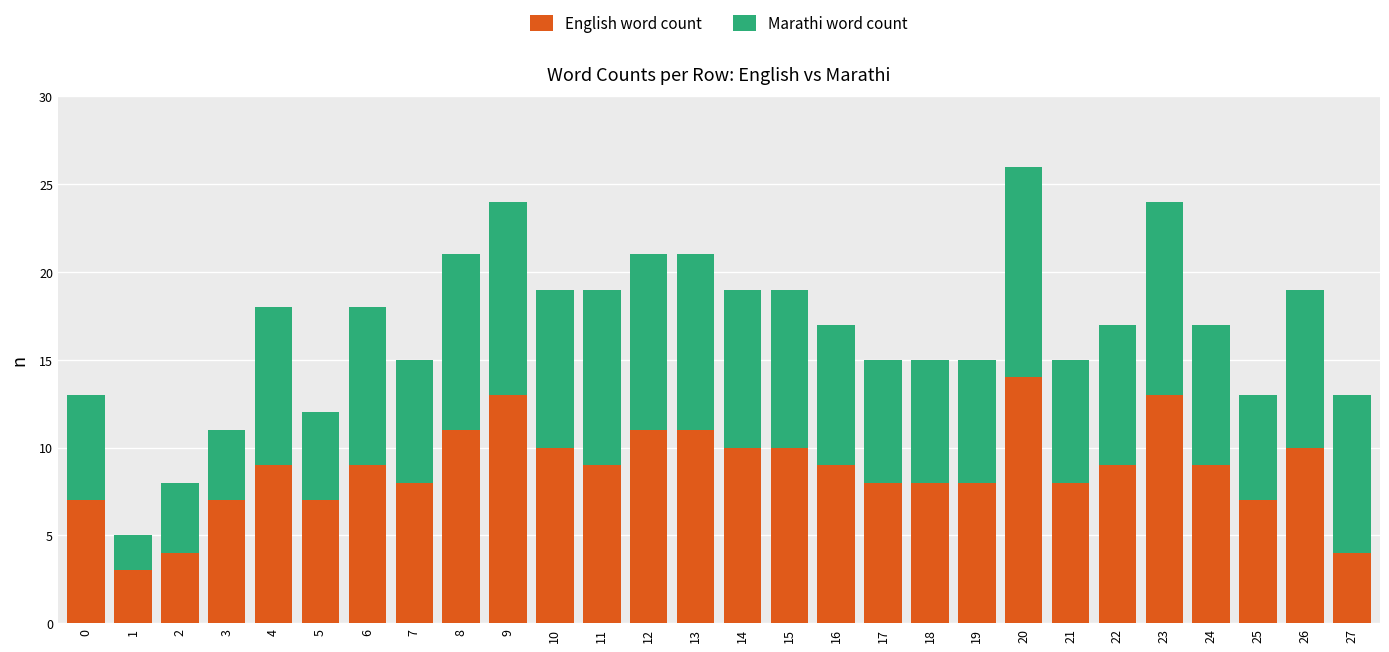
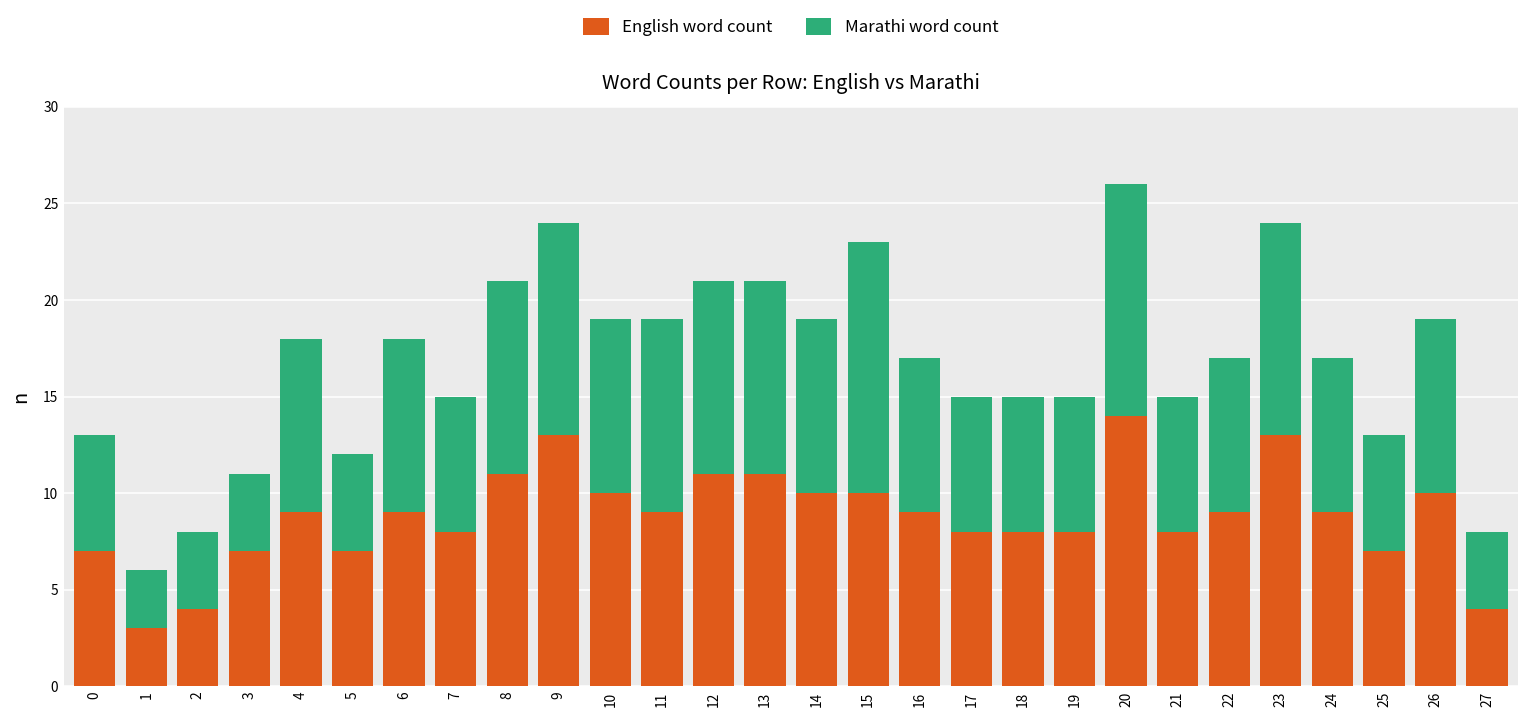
  {
    "English word count": {
      "0": 7,
      "1": 3,
      "2": 4,
      "3": 7,
      "4": 9,
      "5": 7,
      "6": 9,
      "7": 8,
      "8": 11,
      "9": 13,
      "10": 10,
      "11": 9,
      "12": 11,
      "13": 11,
      "14": 10,
      "15": 10,
      "16": 9,
      "17": 8,
      "18": 8,
      "19": 8,
      "20": 14,
      "21": 8,
      "22": 9,
      "23": 13,
      "24": 9,
      "25": 7,
      "26": 10,
      "27": 4
    },
    "Marathi word count": {
      "0": 6,
-     "1": 2,
+     "1": 3,
      "2": 4,
      "3": 4,
      "4": 9,
      "5": 5,
      "6": 9,
      "7": 7,
      "8": 10,
      "9": 11,
      "10": 9,
      "11": 10,
      "12": 10,
      "13": 10,
      "14": 9,
-     "15": 9,
+     "15": 13,
      "16": 8,
      "17": 7,
      "18": 7,
      "19": 7,
      "20": 12,
      "21": 7,
      "22": 8,
      "23": 11,
      "24": 8,
      "25": 6,
      "26": 9,
-     "27": 9
+     "27": 4
    }
  }
